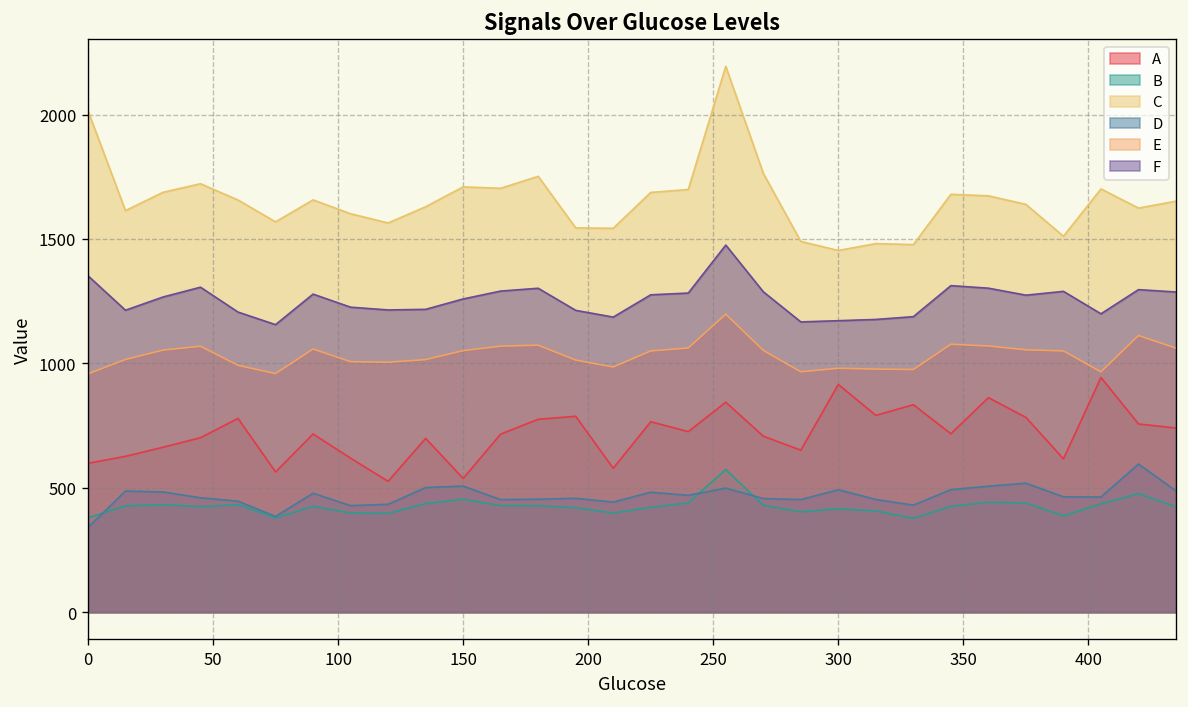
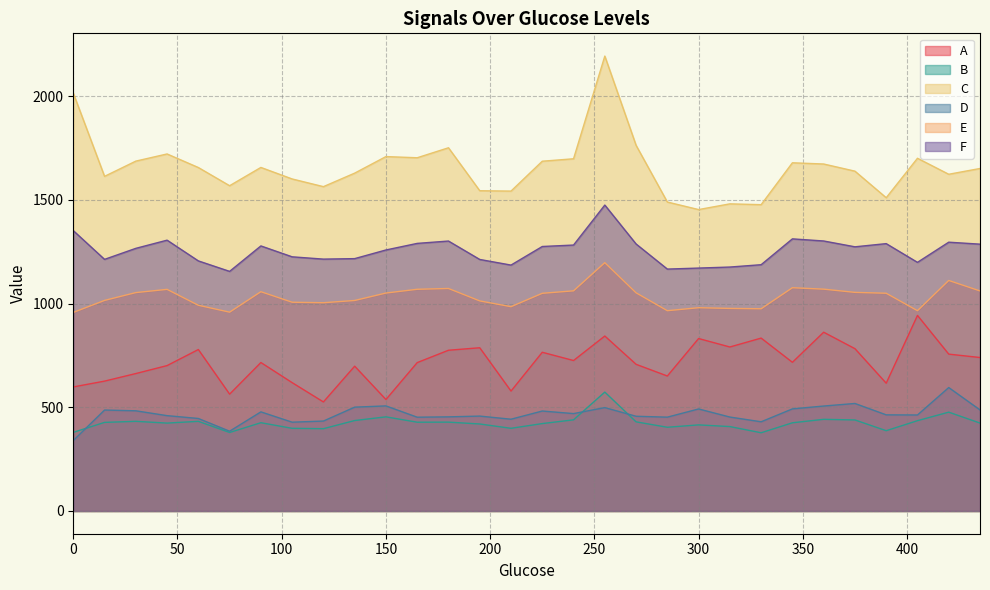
  {
    "A": {
      "0": 600,
      "150": 540,
-     "300": 920
+     "300": 830
    }
  }
